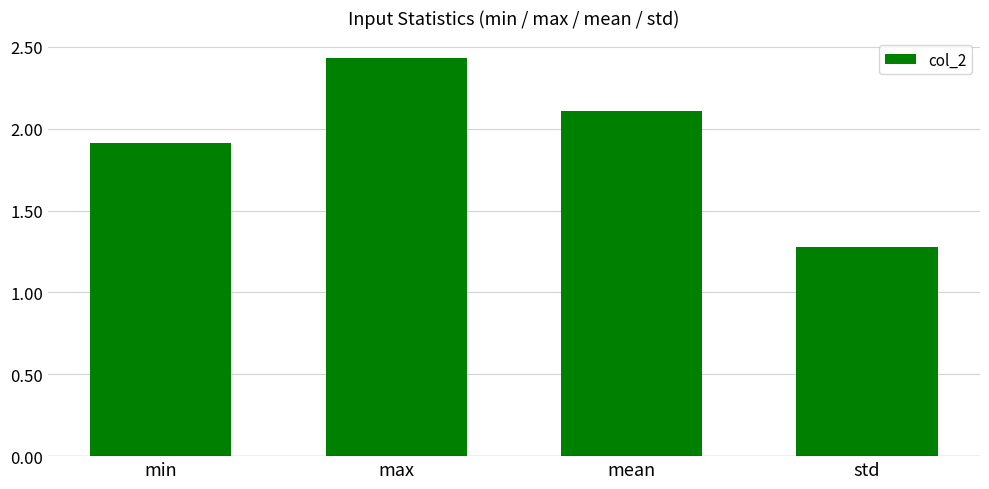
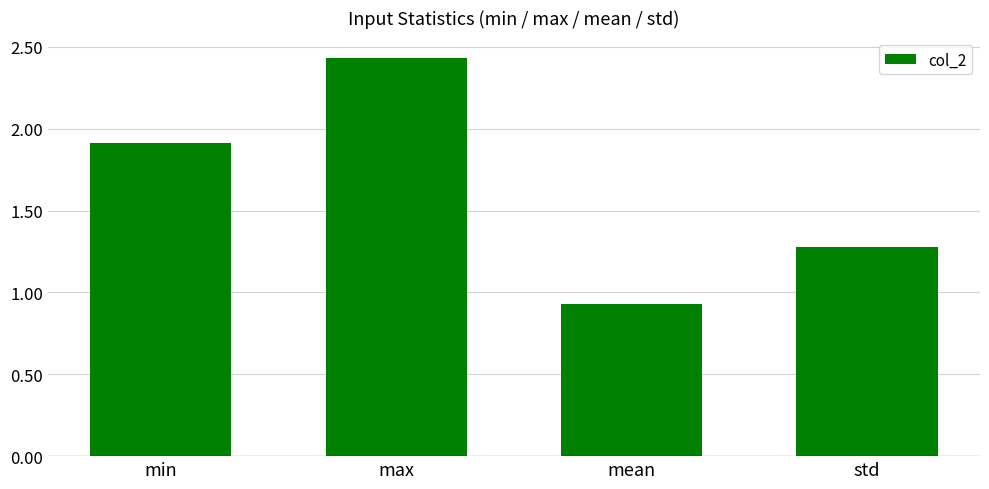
  {
    "min": 1.91,
    "max": 2.44,
-   "mean": 2.11,
+   "mean": 0.93,
    "std": 1.28
  }
